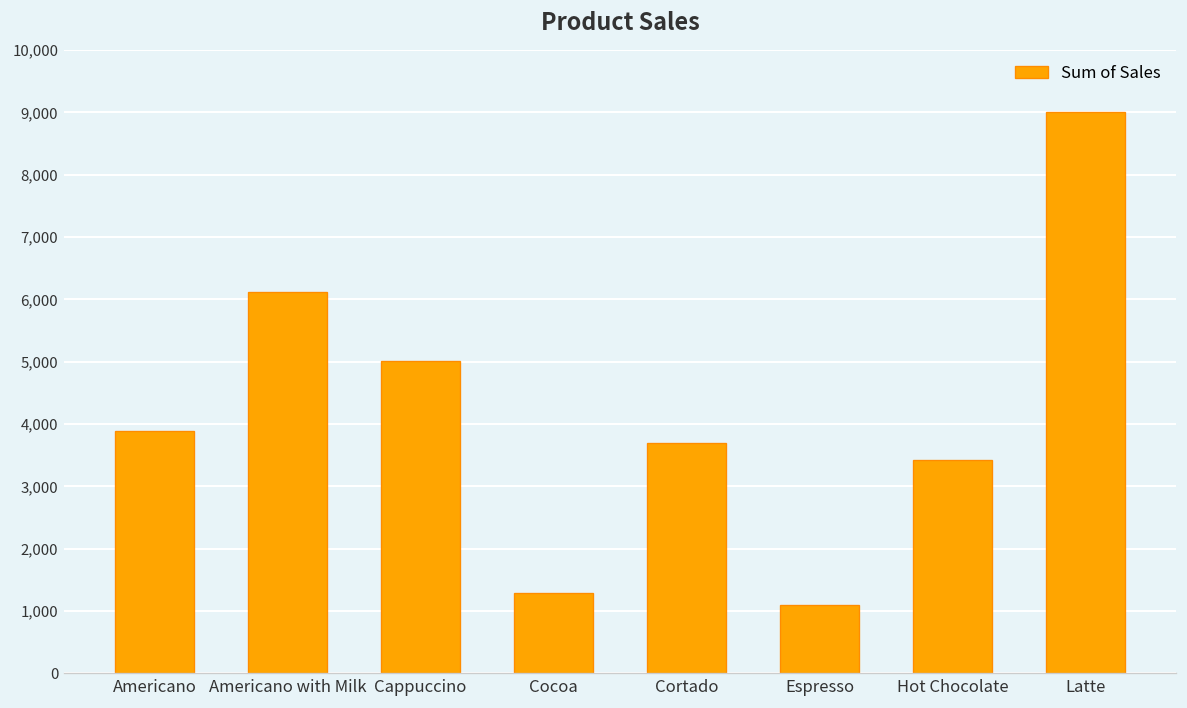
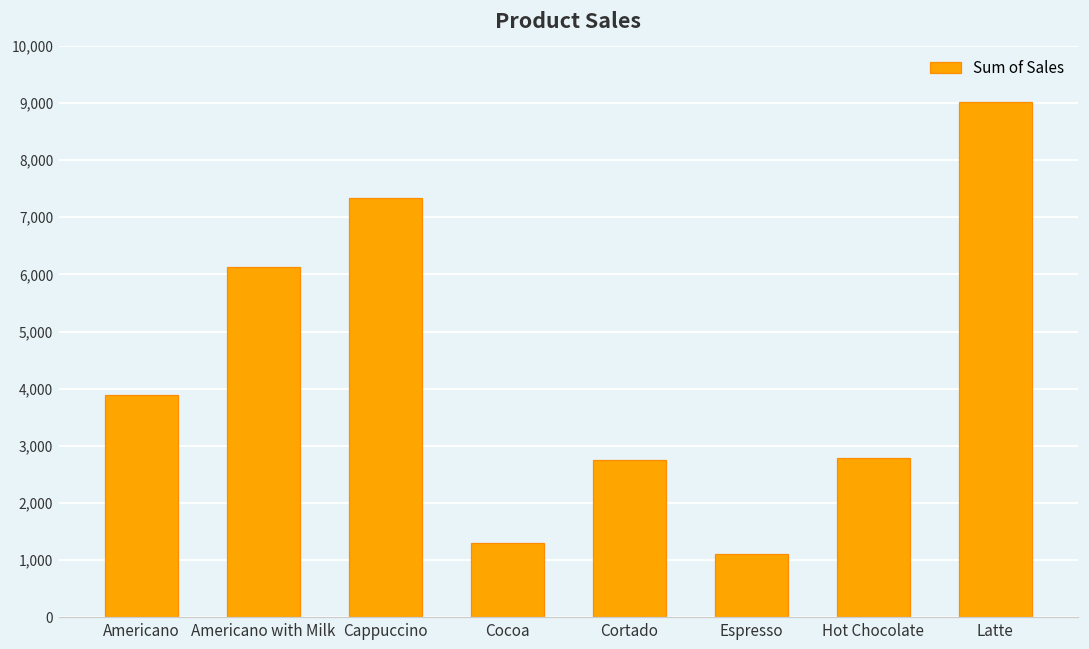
  {
    "Americano": "3,900",
    "Americano with Milk": "6,100",
-   "Cappuccino": "5,000",
+   "Cappuccino": "7,300",
    "Cocoa": "1,300",
-   "Cortado": "3,700",
+   "Cortado": "2,700",
    "Espresso": "1,100",
-   "Hot Chocolate": "3,400",
+   "Hot Chocolate": "2,800",
    "Latte": "9,000"
  }
